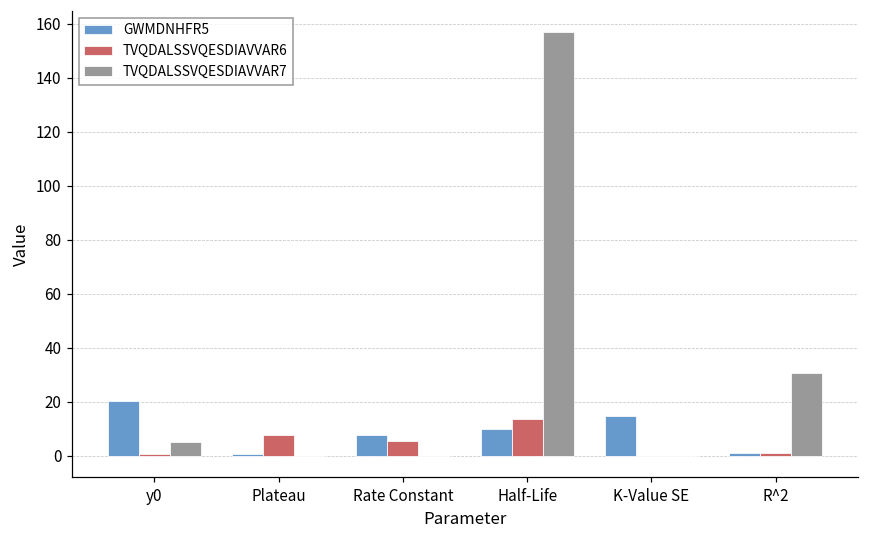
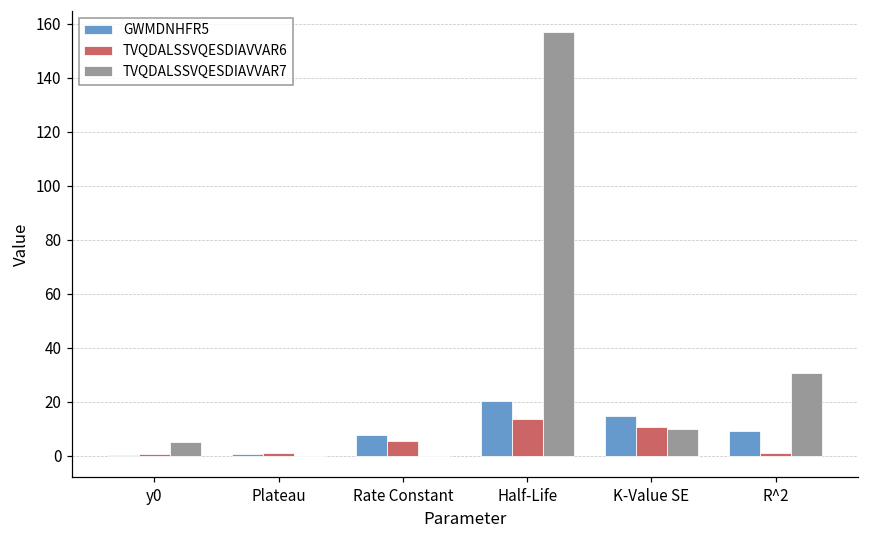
  {
    "GWMDNHFR5": {
-     "y0": 20,
+     "y0": 0,
      "Rate Constant": 8,
-     "Half-Life": 10,
+     "Half-Life": 20,
      "K-Value SE": 15,
-     "R^2": 1
+     "R^2": 9
    },
    "TVQDALSSVQESDIAVVAR6": {
-     "Plateau": 8,
+     "Plateau": 1,
      "Rate Constant": 5,
      "Half-Life": 14,
-     "K-Value SE": 0
+     "K-Value SE": 11
    },
    "TVQDALSSVQESDIAVVAR7": {
      "y0": 5,
      "Half-Life": 157,
-     "K-Value SE": 0,
+     "K-Value SE": 10,
      "R^2": 30
    }
  }
